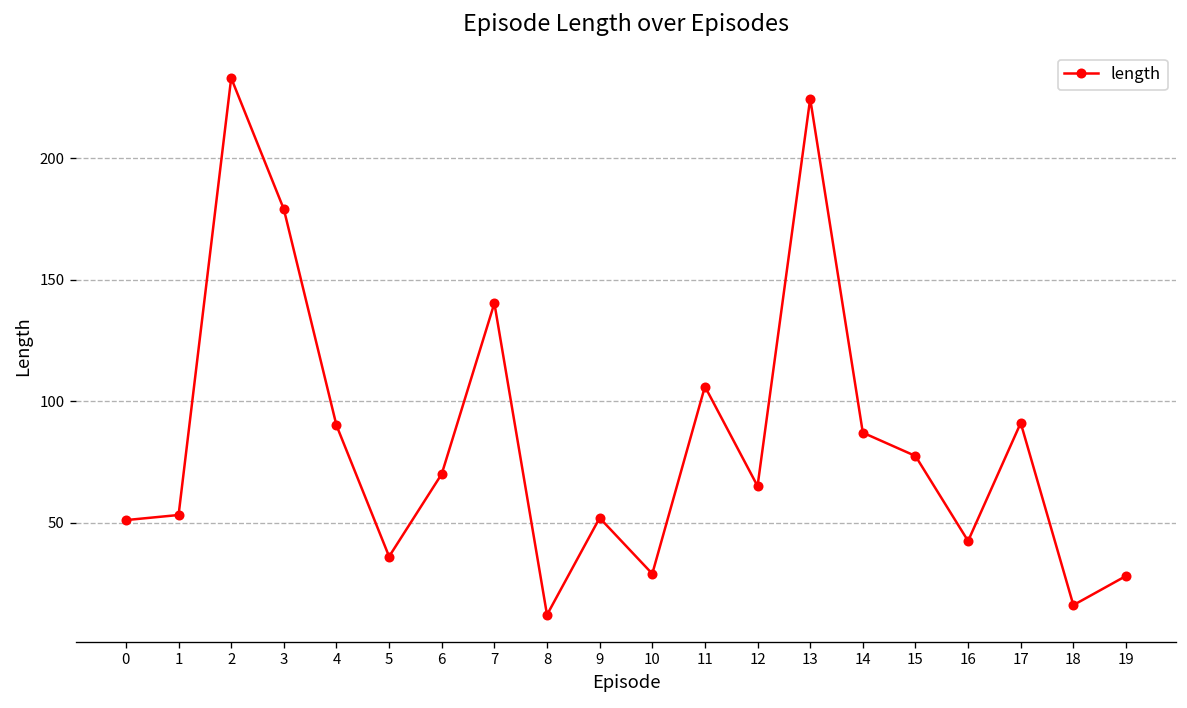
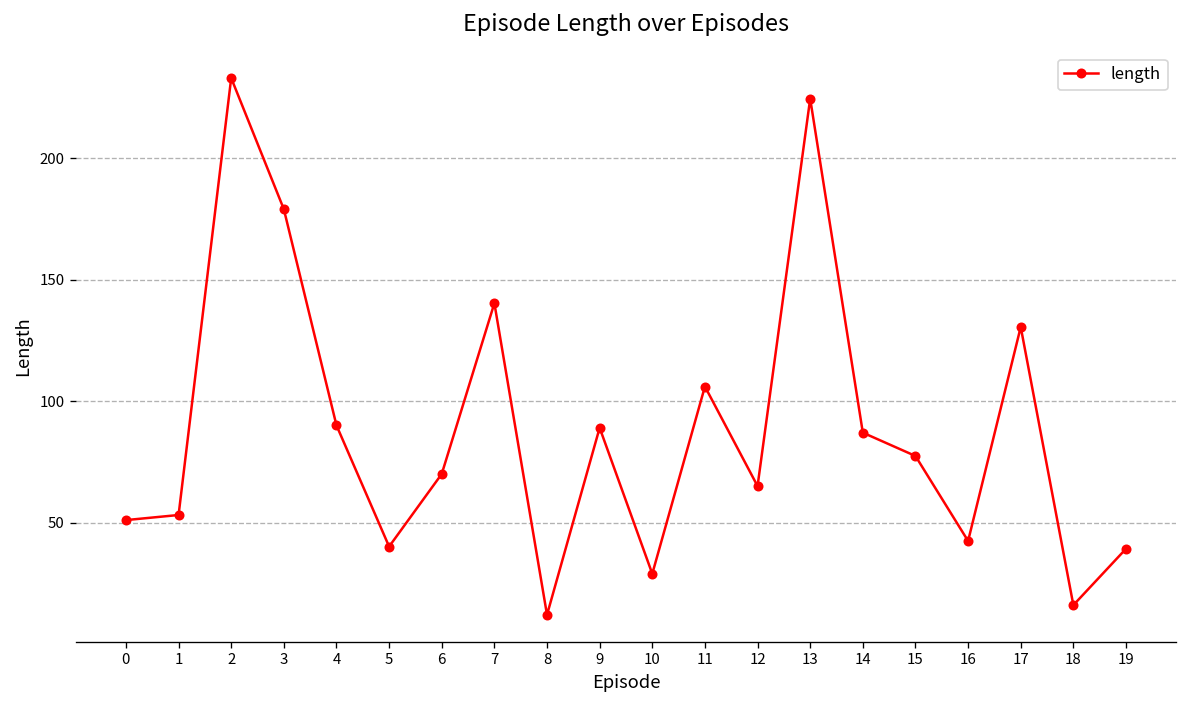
  {
    "0": 51,
    "1": 53,
    "2": 233,
    "3": 179,
    "4": 90,
-   "5": 36,
+   "5": 40,
    "6": 70,
    "7": 140,
    "8": 12,
-   "9": 52,
+   "9": 89,
    "10": 29,
    "11": 106,
    "12": 65,
    "13": 225,
    "14": 87,
    "15": 77,
    "16": 42,
-   "17": 91,
+   "17": 131,
    "18": 16,
-   "19": 28
+   "19": 39
  }
